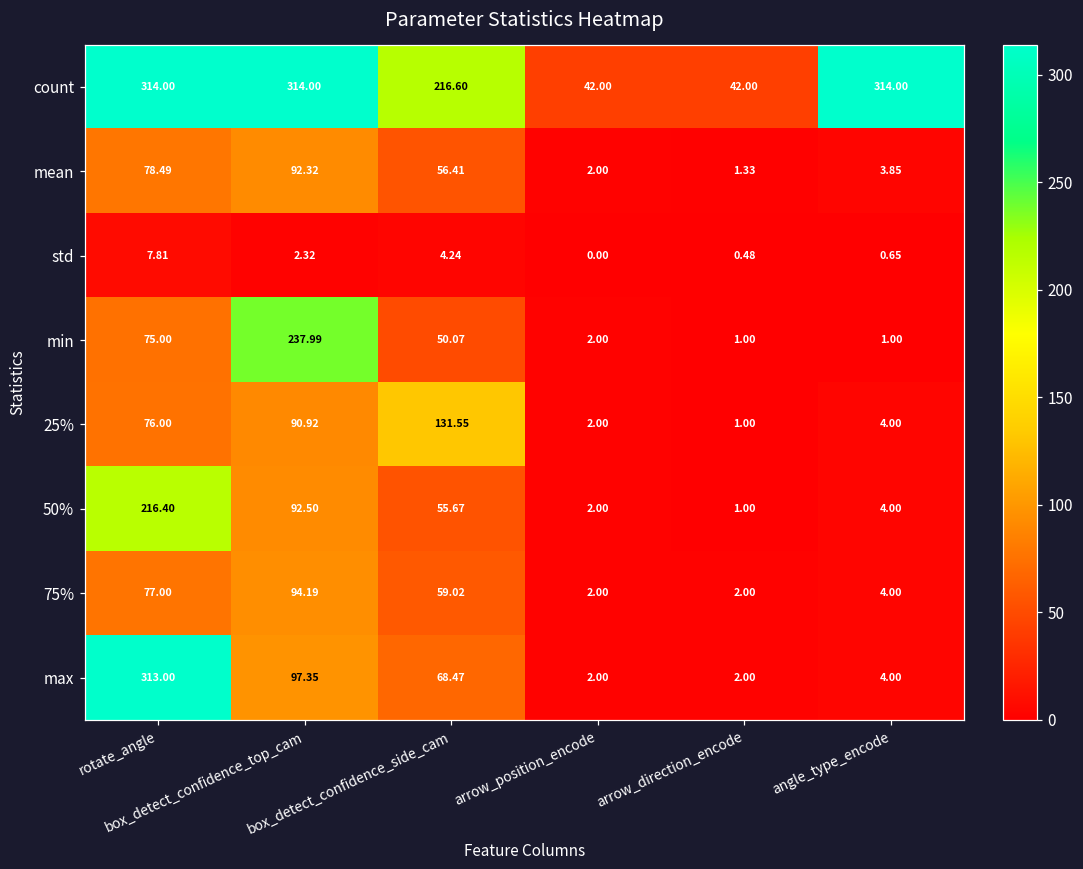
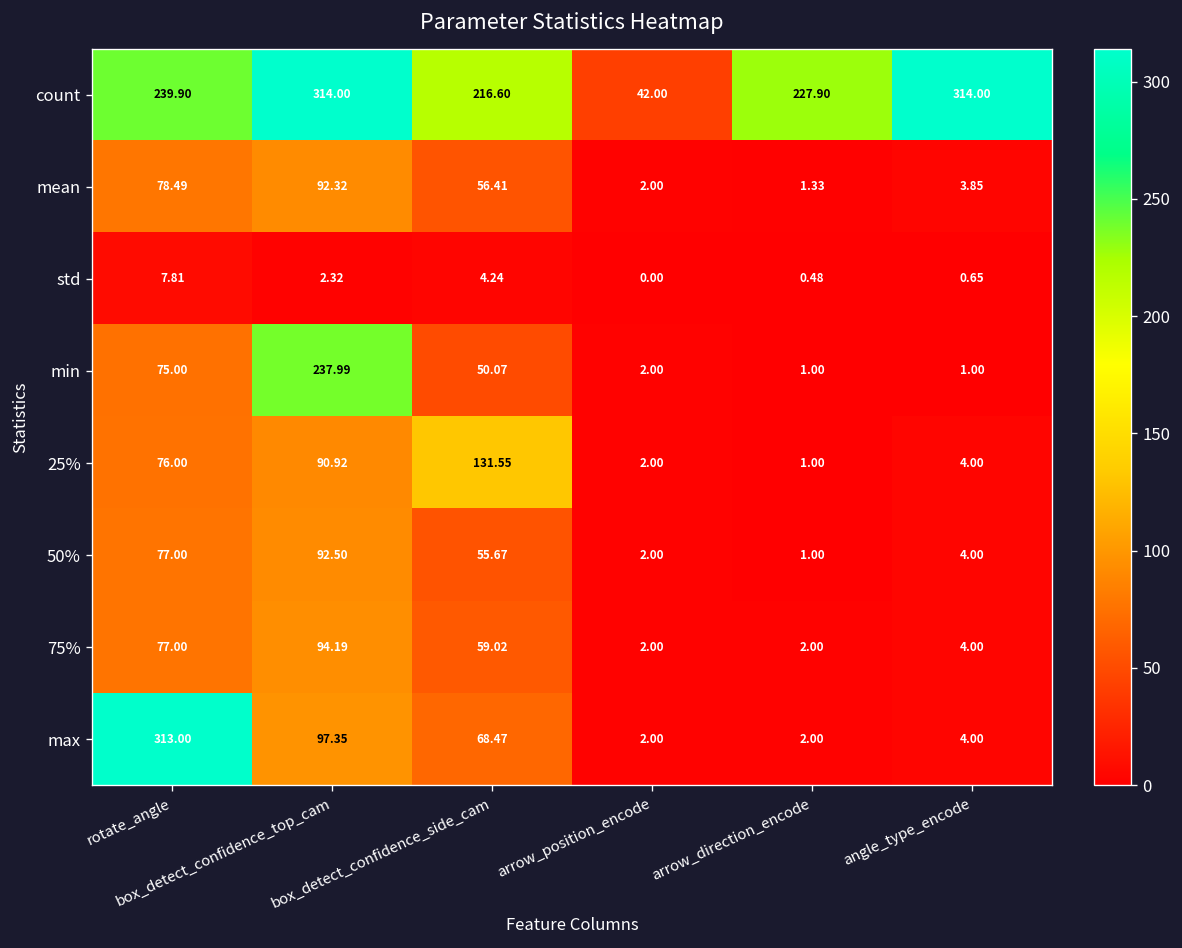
  {
    "count": {
-     "rotate_angle": 314.00,
+     "rotate_angle": 239.90,
      "box_detect_confidence_top_cam": 314.00,
      "box_detect_confidence_side_cam": 216.60,
      "arrow_position_encode": 42.00,
-     "arrow_direction_encode": 42.00,
+     "arrow_direction_encode": 227.90,
      "angle_type_encode": 314.00
    },
    "mean": {
      "rotate_angle": 78.49,
      "box_detect_confidence_top_cam": 92.32,
      "box_detect_confidence_side_cam": 56.41,
      "arrow_position_encode": 2.00,
      "arrow_direction_encode": 1.33,
      "angle_type_encode": 3.85
    },
    "std": {
      "rotate_angle": 7.81,
      "box_detect_confidence_top_cam": 2.32,
      "box_detect_confidence_side_cam": 4.24,
      "arrow_position_encode": 0.00,
      "arrow_direction_encode": 0.48,
      "angle_type_encode": 0.65
    },
    "min": {
      "rotate_angle": 75.00,
      "box_detect_confidence_top_cam": 237.99,
      "box_detect_confidence_side_cam": 50.07,
      "arrow_position_encode": 2.00,
      "arrow_direction_encode": 1.00,
      "angle_type_encode": 1.00
    },
    "25%": {
      "rotate_angle": 76.00,
      "box_detect_confidence_top_cam": 90.92,
      "box_detect_confidence_side_cam": 131.55,
      "arrow_position_encode": 2.00,
      "arrow_direction_encode": 1.00,
      "angle_type_encode": 4.00
    },
    "50%": {
-     "rotate_angle": 216.40,
+     "rotate_angle": 77.00,
      "box_detect_confidence_top_cam": 92.50,
      "box_detect_confidence_side_cam": 55.67,
      "arrow_position_encode": 2.00,
      "arrow_direction_encode": 1.00,
      "angle_type_encode": 4.00
    },
    "75%": {
      "rotate_angle": 77.00,
      "box_detect_confidence_top_cam": 94.19,
      "box_detect_confidence_side_cam": 59.02,
      "arrow_position_encode": 2.00,
      "arrow_direction_encode": 2.00,
      "angle_type_encode": 4.00
    },
    "max": {
      "rotate_angle": 313.00,
      "box_detect_confidence_top_cam": 97.35,
      "box_detect_confidence_side_cam": 68.47,
      "arrow_position_encode": 2.00,
      "arrow_direction_encode": 2.00,
      "angle_type_encode": 4.00
    }
  }
